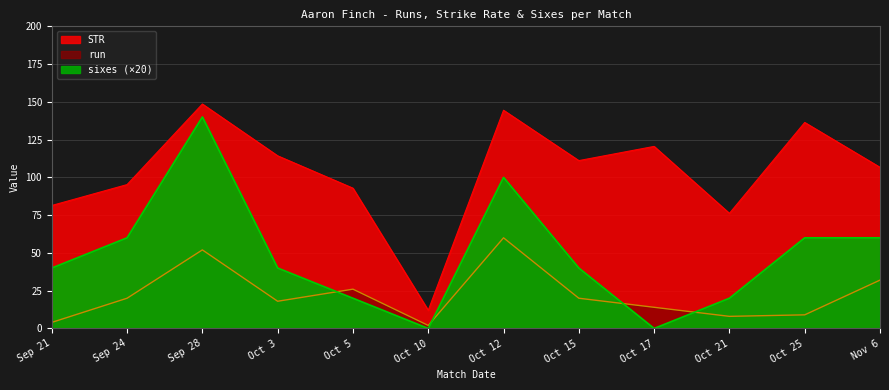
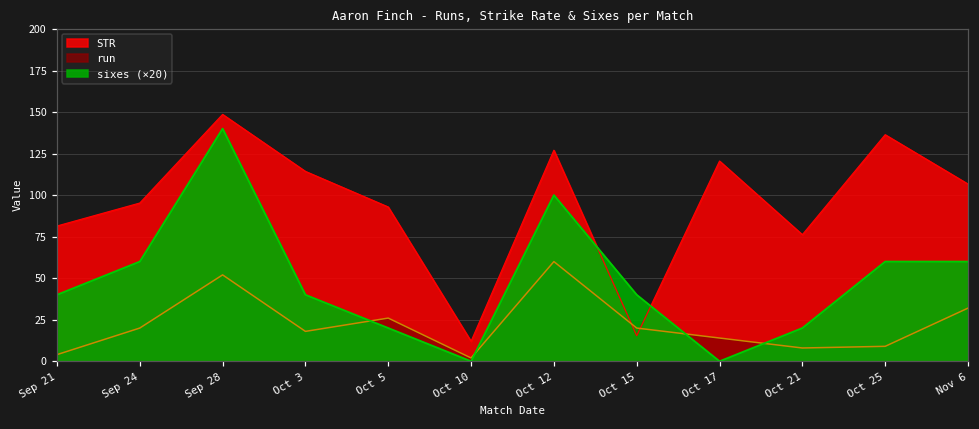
  {
    "STR": {
      "Sep 21": 81,
      "Sep 24": 95,
      "Sep 28": 149,
      "Oct 3": 114,
      "Oct 5": 93,
      "Oct 10": 12,
-     "Oct 12": 144,
-     "Oct 15": 111,
+     "Oct 12": 127,
+     "Oct 15": 15,
      "Oct 17": 121,
      "Oct 21": 76,
      "Oct 25": 136,
      "Nov 6": 107
    },
    "run": {
      "Sep 21": 4,
      "Sep 24": 20,
      "Sep 28": 52,
      "Oct 3": 18,
      "Oct 5": 26,
      "Oct 10": 2,
      "Oct 12": 60,
      "Oct 15": 20,
      "Oct 17": 14,
      "Oct 21": 8,
      "Oct 25": 9,
      "Nov 6": 32
    },
    "sixes (×20)": {
      "Sep 21": 40,
      "Sep 24": 60,
      "Sep 28": 140,
      "Oct 3": 40,
      "Oct 5": 20,
      "Oct 10": 0,
      "Oct 12": 100,
      "Oct 15": 40,
      "Oct 17": 0,
      "Oct 21": 20,
      "Oct 25": 60,
      "Nov 6": 60
    }
  }
